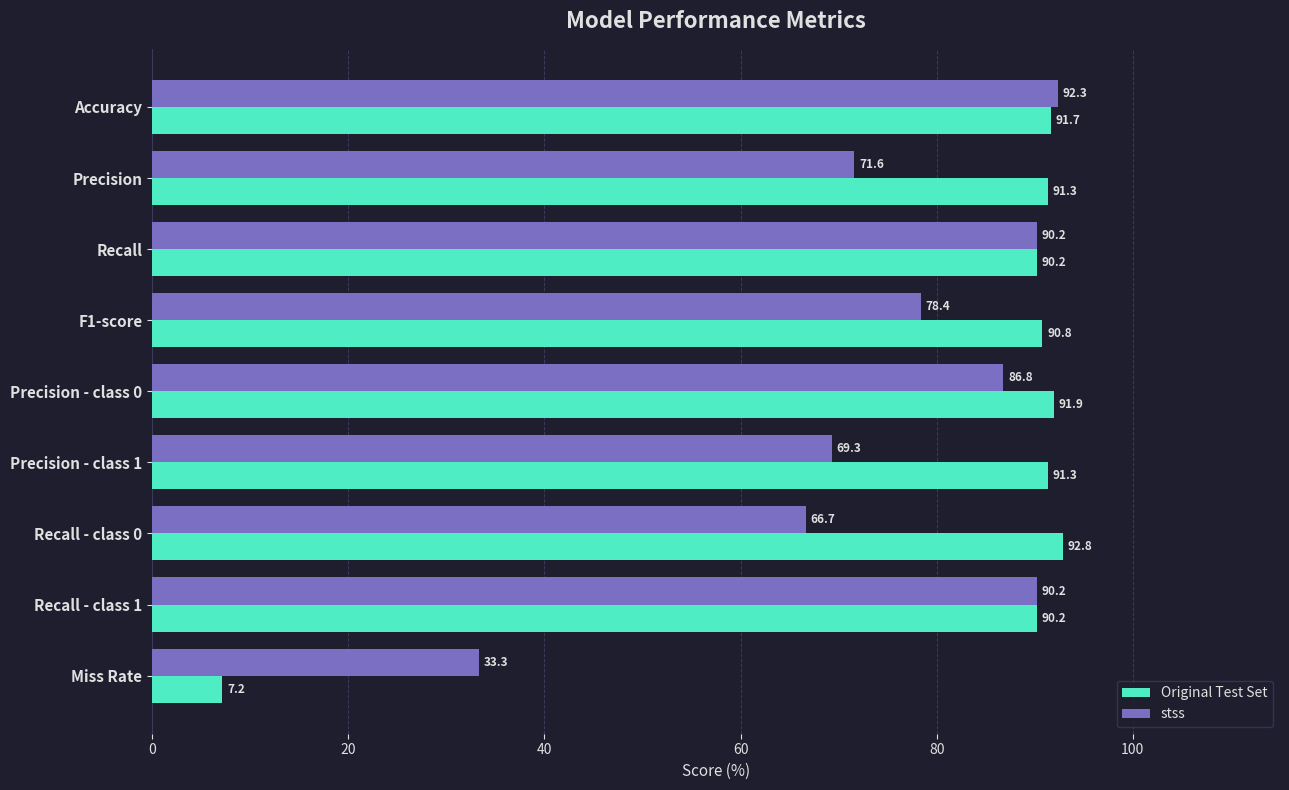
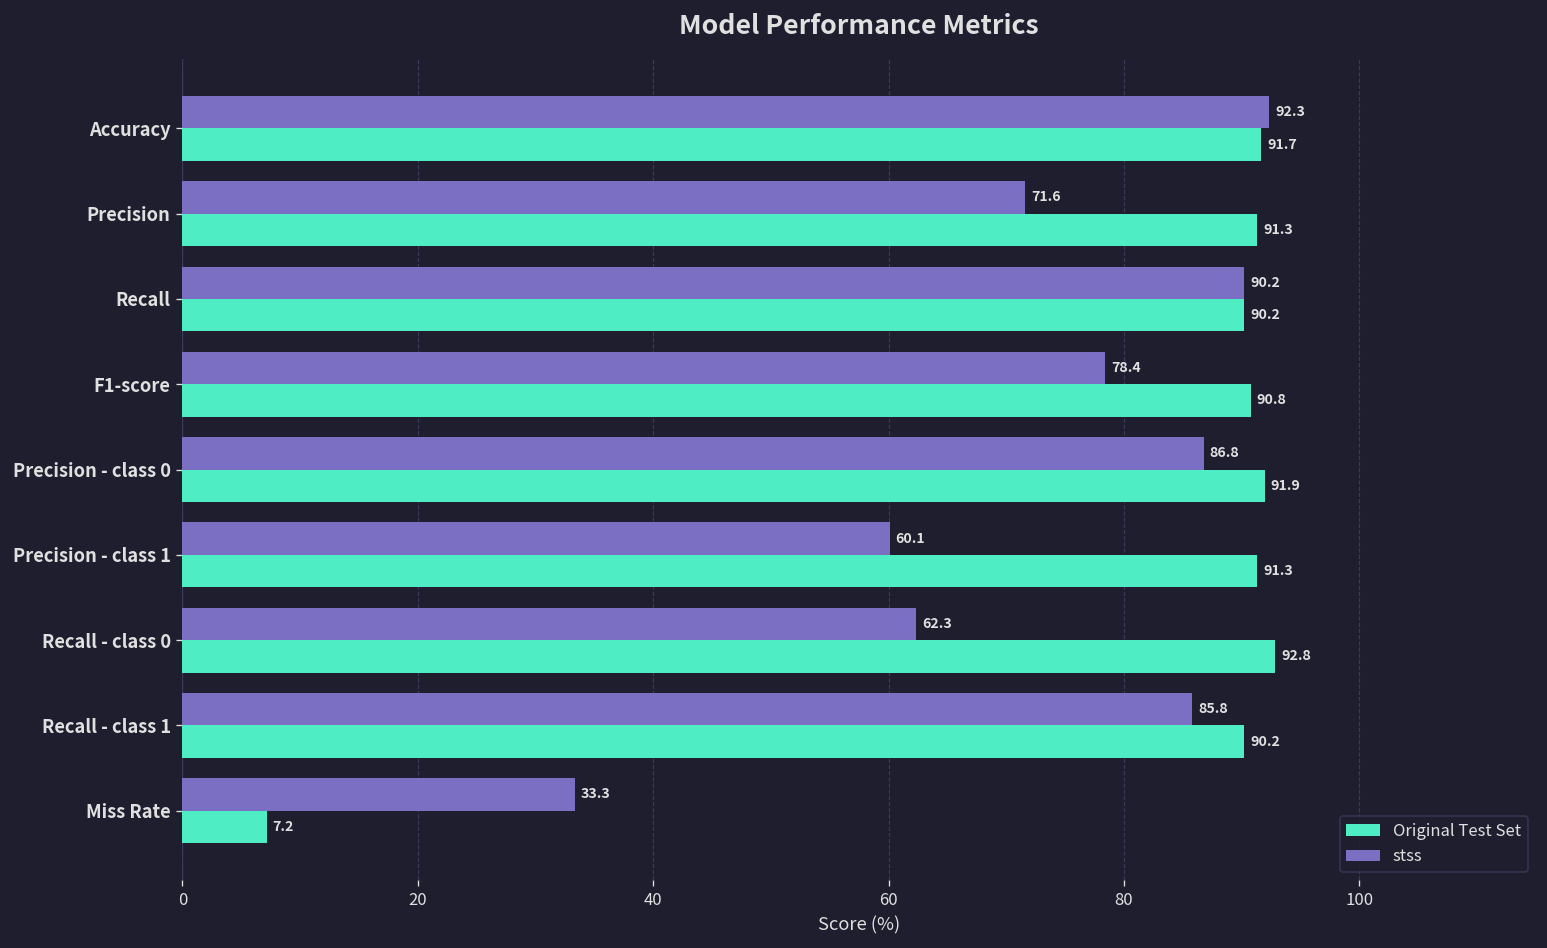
  {
    "Original Test Set": {
      "Accuracy": 91.7,
      "Precision": 91.3,
      "Recall": 90.2,
      "F1-score": 90.8,
      "Precision - class 0": 91.9,
      "Precision - class 1": 91.3,
      "Recall - class 0": 92.8,
      "Recall - class 1": 90.2,
      "Miss Rate": 7.2
    },
    "stss": {
      "Accuracy": 92.3,
      "Precision": 71.6,
      "Recall": 90.2,
      "F1-score": 78.4,
      "Precision - class 0": 86.8,
-     "Precision - class 1": 69.3,
-     "Recall - class 0": 66.7,
-     "Recall - class 1": 90.2,
+     "Precision - class 1": 60.1,
+     "Recall - class 0": 62.3,
+     "Recall - class 1": 85.8,
      "Miss Rate": 33.3
    }
  }
